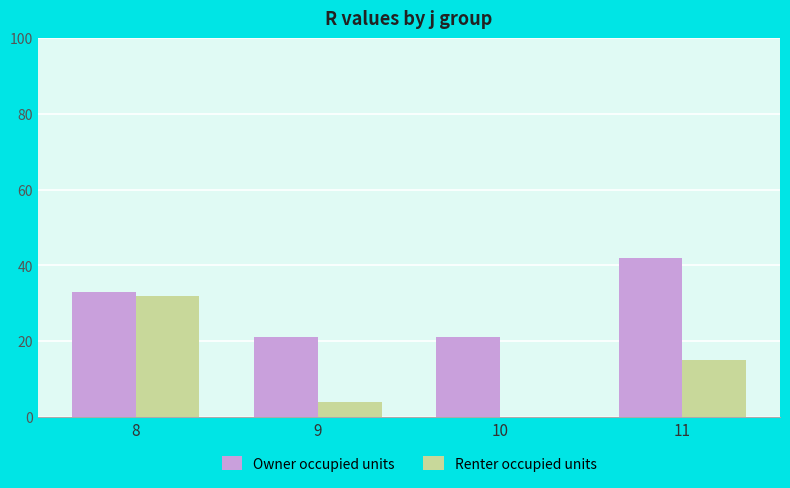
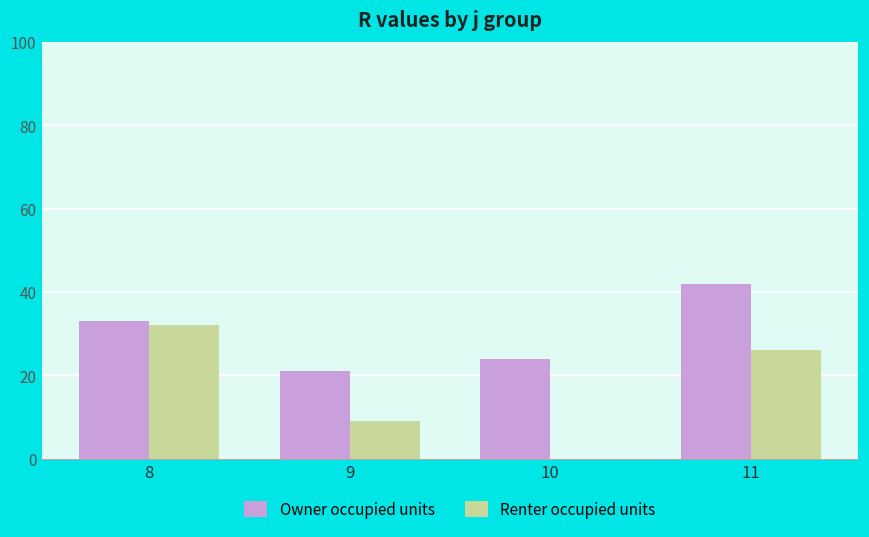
  {
    "Owner occupied units": {
      "8": 33,
      "9": 21,
-     "10": 21,
+     "10": 24,
      "11": 42
    },
    "Renter occupied units": {
      "8": 32,
-     "9": 4,
+     "9": 9,
      "10": 0,
-     "11": 15
+     "11": 26
    }
  }
